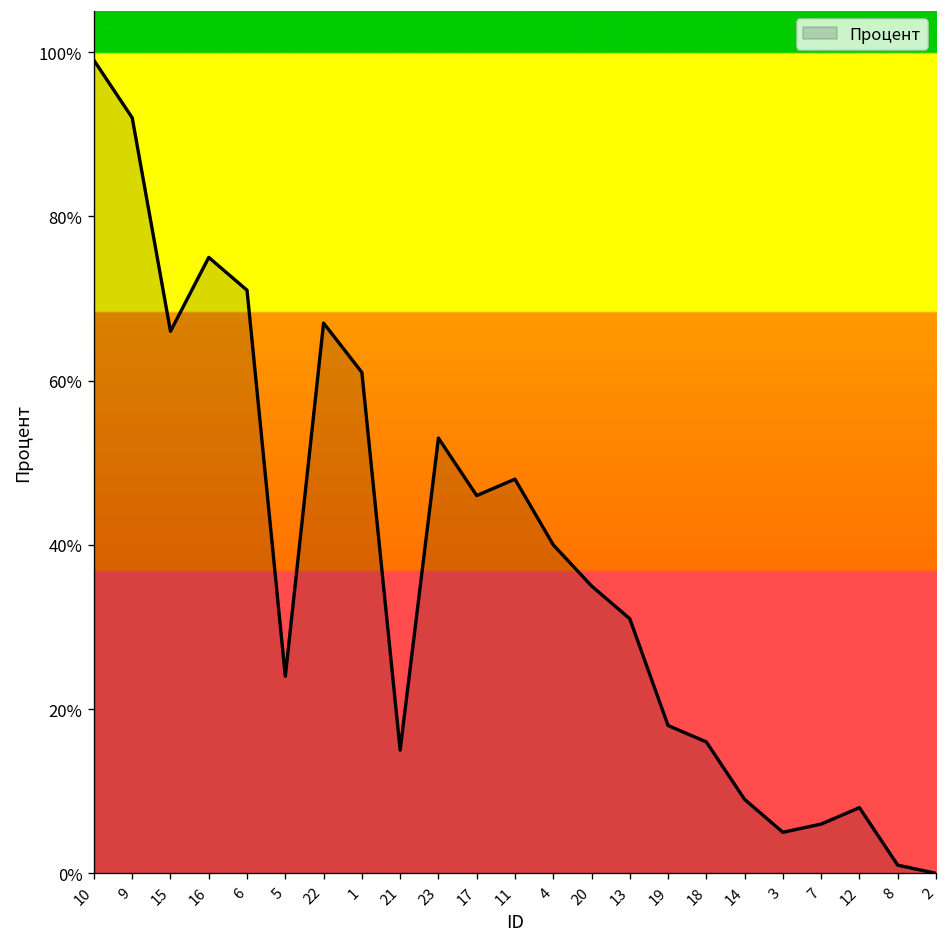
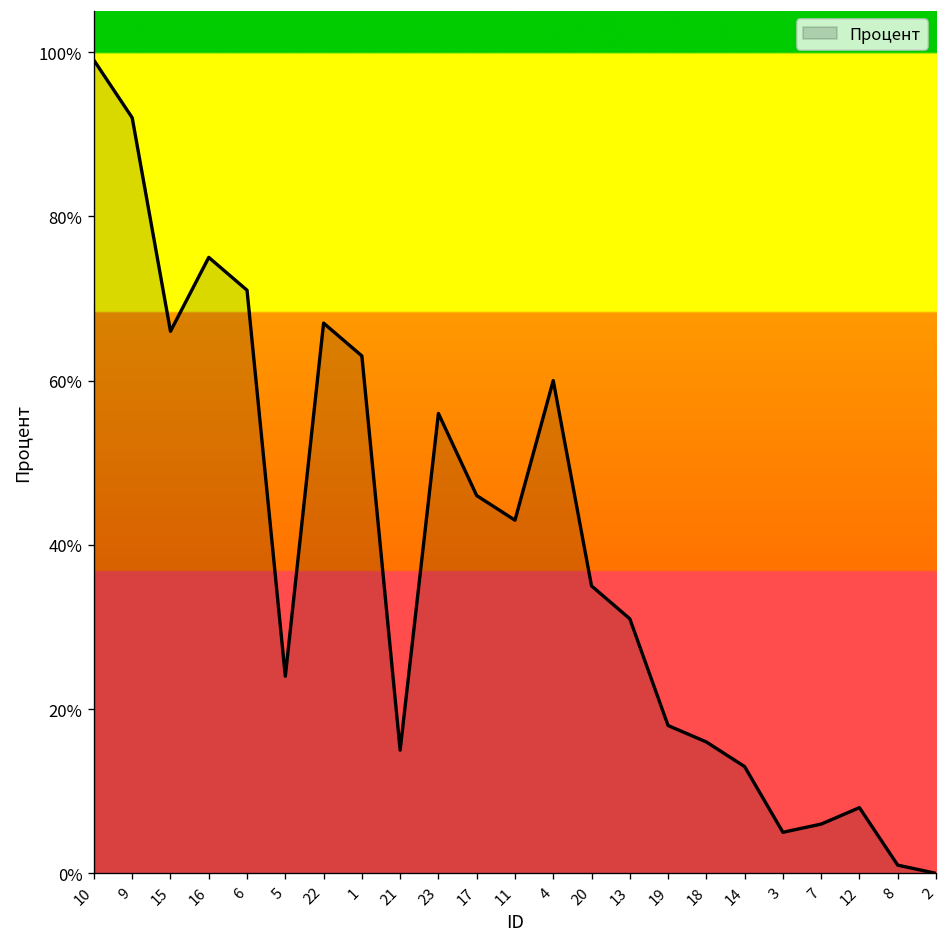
  {
    "10": "99%",
    "9": "92%",
    "15": "66%",
    "16": "75%",
    "6": "71%",
    "5": "24%",
    "22": "67%",
-   "1": "61%",
+   "1": "63%",
    "21": "15%",
-   "23": "53%",
+   "23": "56%",
    "17": "46%",
-   "11": "48%",
-   "4": "40%",
+   "11": "43%",
+   "4": "60%",
    "20": "35%",
    "13": "31%",
    "19": "18%",
    "18": "16%",
-   "14": "9%",
+   "14": "13%",
    "3": "5%",
    "7": "6%",
    "12": "8%",
    "8": "1%",
    "2": "0%"
  }
